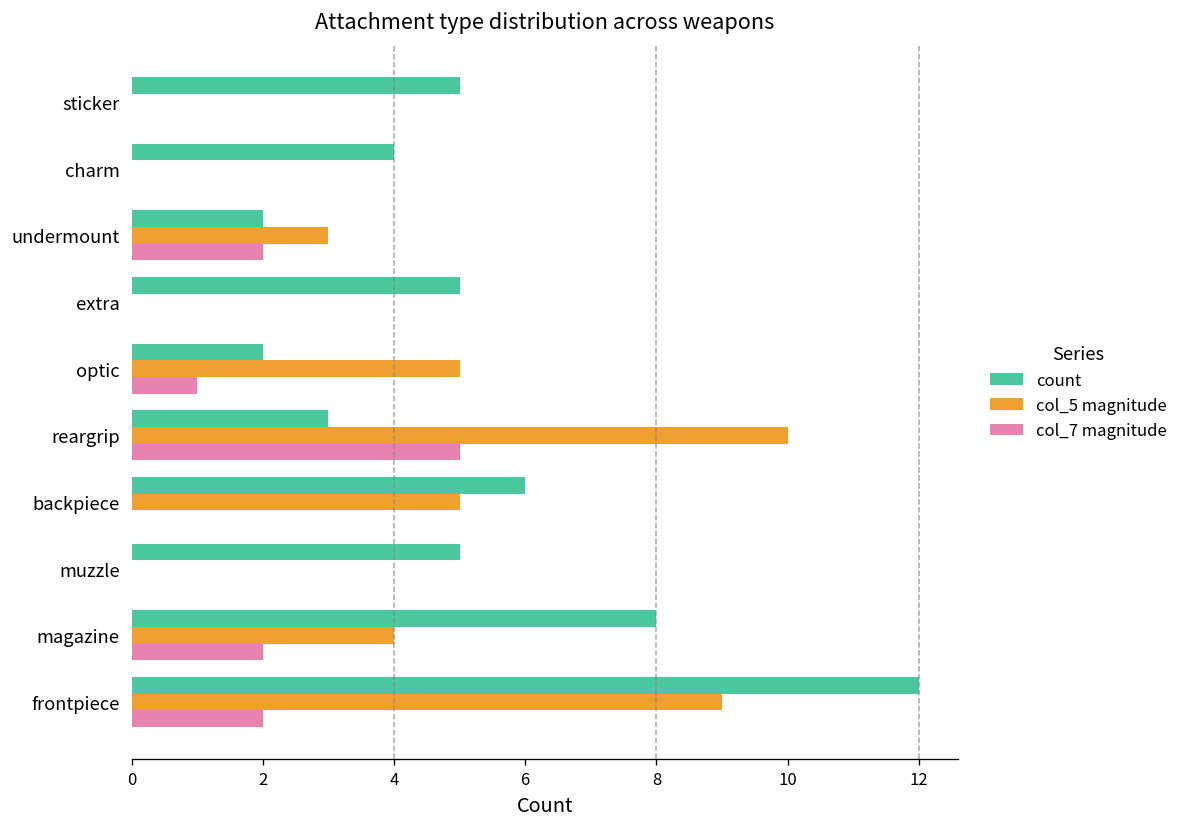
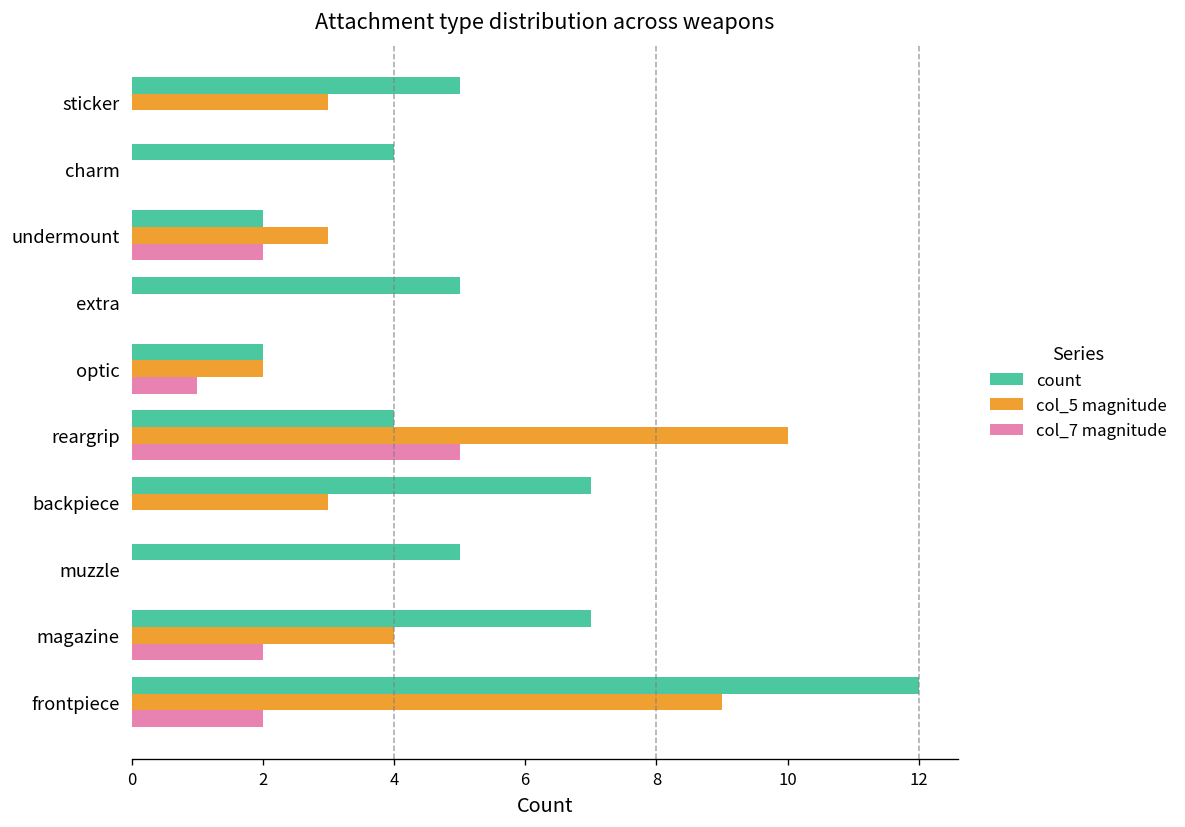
  {
    "count": {
      "sticker": 5,
      "charm": 4,
      "undermount": 2,
      "extra": 5,
      "optic": 2,
-     "reargrip": 3,
-     "backpiece": 6,
+     "reargrip": 4,
+     "backpiece": 7,
      "muzzle": 5,
-     "magazine": 8,
+     "magazine": 7,
      "frontpiece": 12
    },
    "col_5 magnitude": {
-     "sticker": 0,
+     "sticker": 3,
      "charm": 0,
      "undermount": 3,
      "extra": 0,
-     "optic": 5,
+     "optic": 2,
      "reargrip": 10,
-     "backpiece": 5,
+     "backpiece": 3,
      "muzzle": 0,
      "magazine": 4,
      "frontpiece": 9
    },
    "col_7 magnitude": {
      "sticker": 0,
      "charm": 0,
      "undermount": 2,
      "extra": 0,
      "optic": 1,
      "reargrip": 5,
      "backpiece": 0,
      "muzzle": 0,
      "magazine": 2,
      "frontpiece": 2
    }
  }
